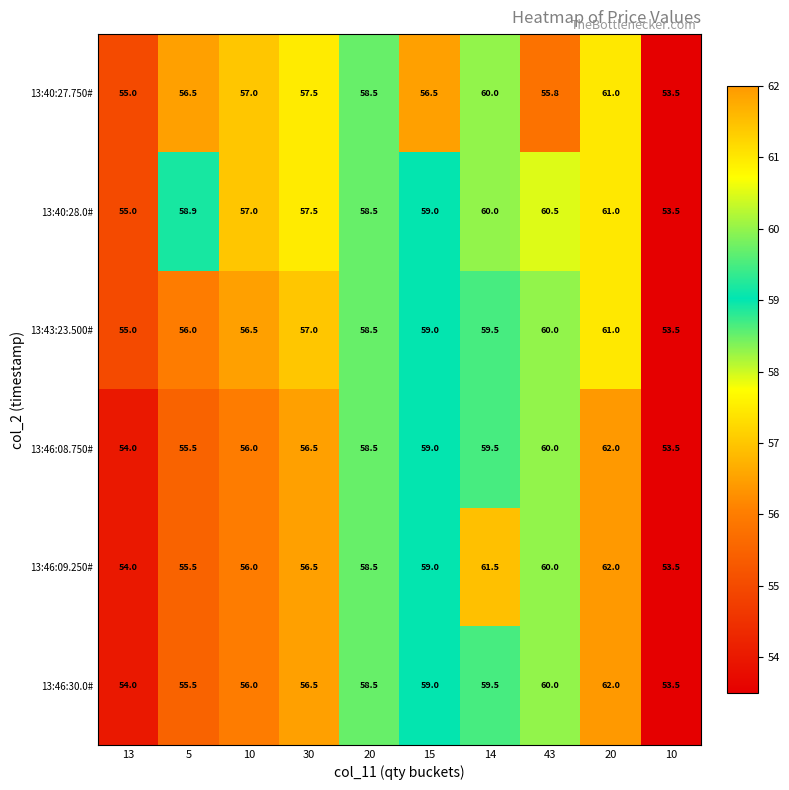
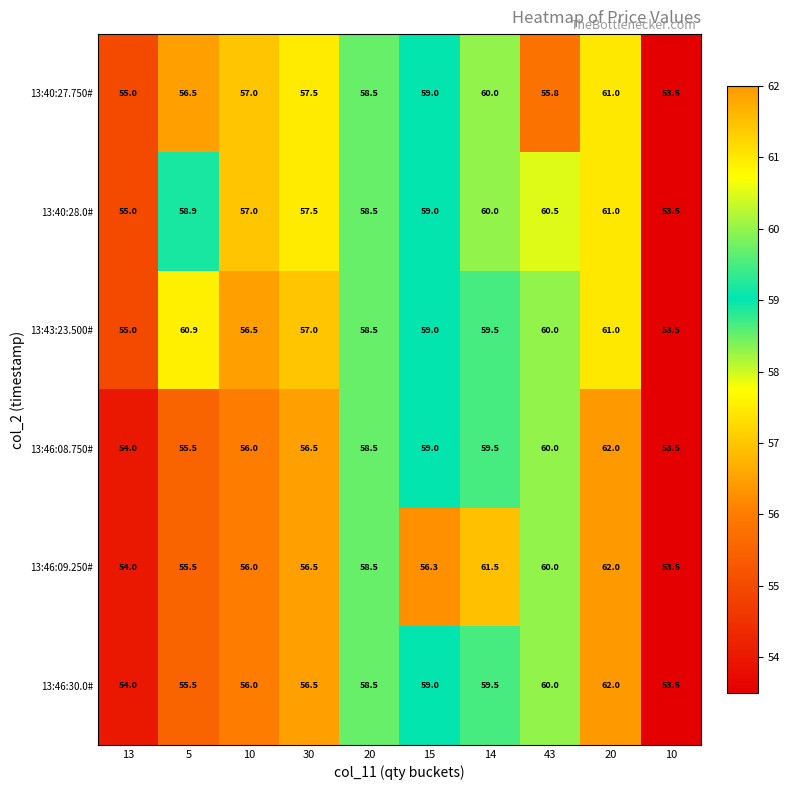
  {
    "13:40:27.750#": {
      "13": 55.0,
      "5": 56.5,
      "30": 57.5,
-     "15": 56.5,
+     "15": 59.0,
      "14": 60.0,
      "43": 55.8
    },
    "13:40:28.0#": {
      "13": 55.0,
      "5": 58.9,
      "30": 57.5,
      "15": 59.0,
      "14": 60.0,
      "43": 60.5
    },
    "13:43:23.500#": {
      "13": 55.0,
-     "5": 56.0,
+     "5": 60.9,
      "30": 57.0,
      "15": 59.0,
      "14": 59.5,
      "43": 60.0
    },
    "13:46:08.750#": {
      "13": 54.0,
      "5": 55.5,
      "30": 56.5,
      "15": 59.0,
      "14": 59.5,
      "43": 60.0
    },
    "13:46:09.250#": {
      "13": 54.0,
      "5": 55.5,
      "30": 56.5,
-     "15": 59.0,
+     "15": 56.3,
      "14": 61.5,
      "43": 60.0
    },
    "13:46:30.0#": {
      "13": 54.0,
      "5": 55.5,
      "30": 56.5,
      "15": 59.0,
      "14": 59.5,
      "43": 60.0
    }
  }
